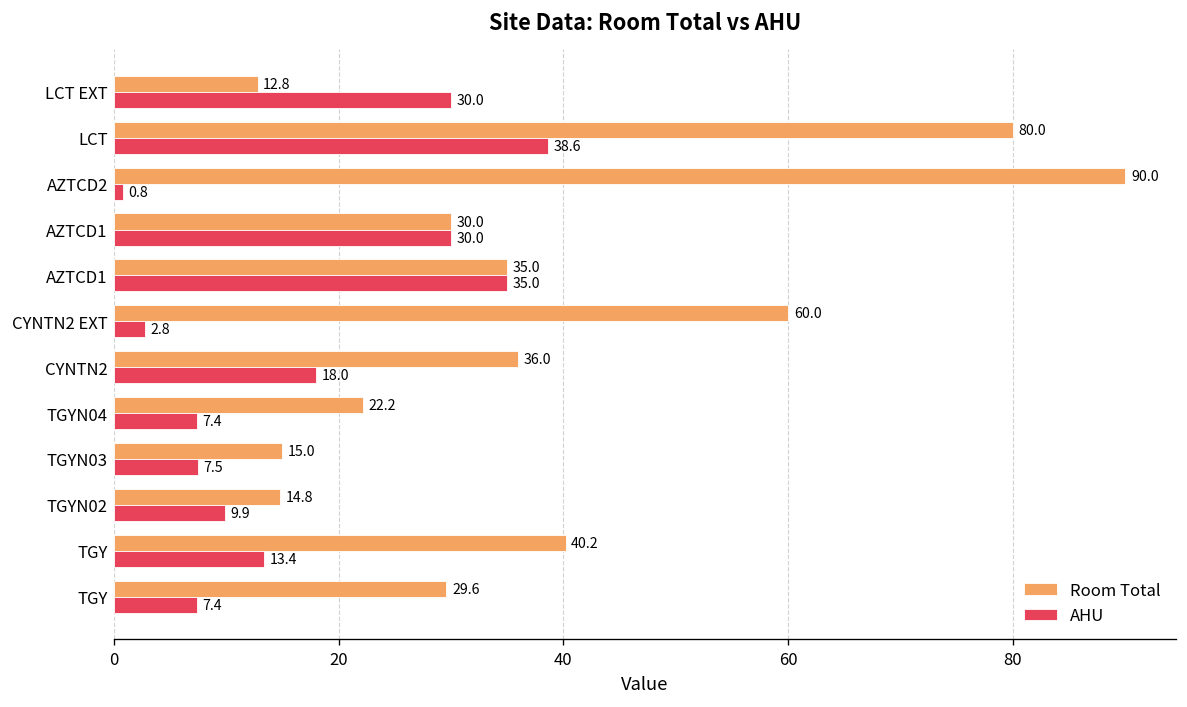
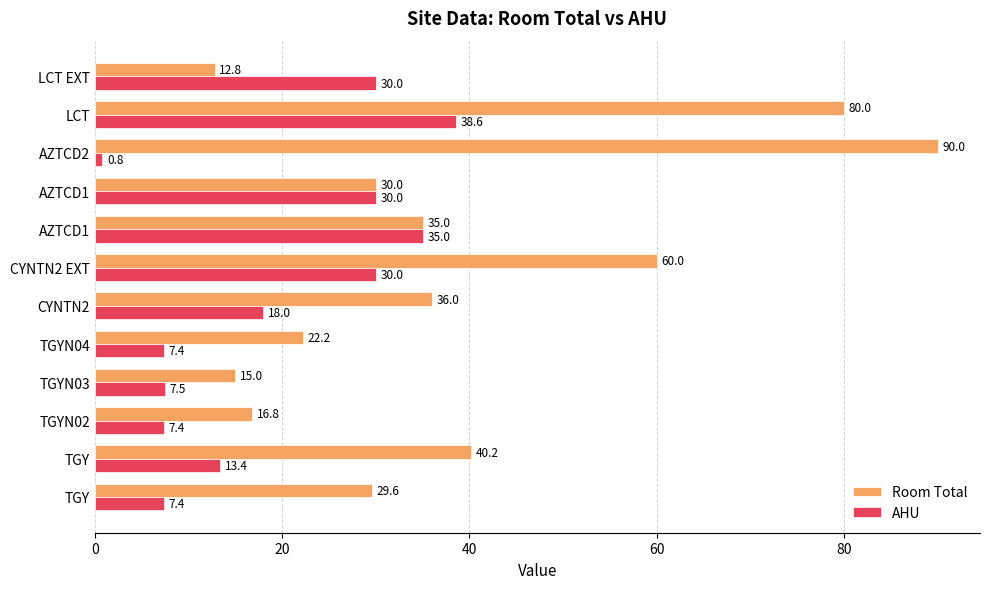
  {
    "Room Total": {
      "LCT EXT": 12.8,
      "LCT": 80.0,
      "AZTCD2": 90.0,
      "CYNTN2 EXT": 60.0,
      "CYNTN2": 36.0,
      "TGYN04": 22.2,
      "TGYN03": 15.0,
-     "TGYN02": 14.8
+     "TGYN02": 16.8
    },
    "AHU": {
      "LCT EXT": 30.0,
      "LCT": 38.6,
      "AZTCD2": 0.8,
-     "CYNTN2 EXT": 2.8,
+     "CYNTN2 EXT": 30.0,
      "CYNTN2": 18.0,
      "TGYN04": 7.4,
      "TGYN03": 7.5,
-     "TGYN02": 9.9
+     "TGYN02": 7.4
    }
  }
